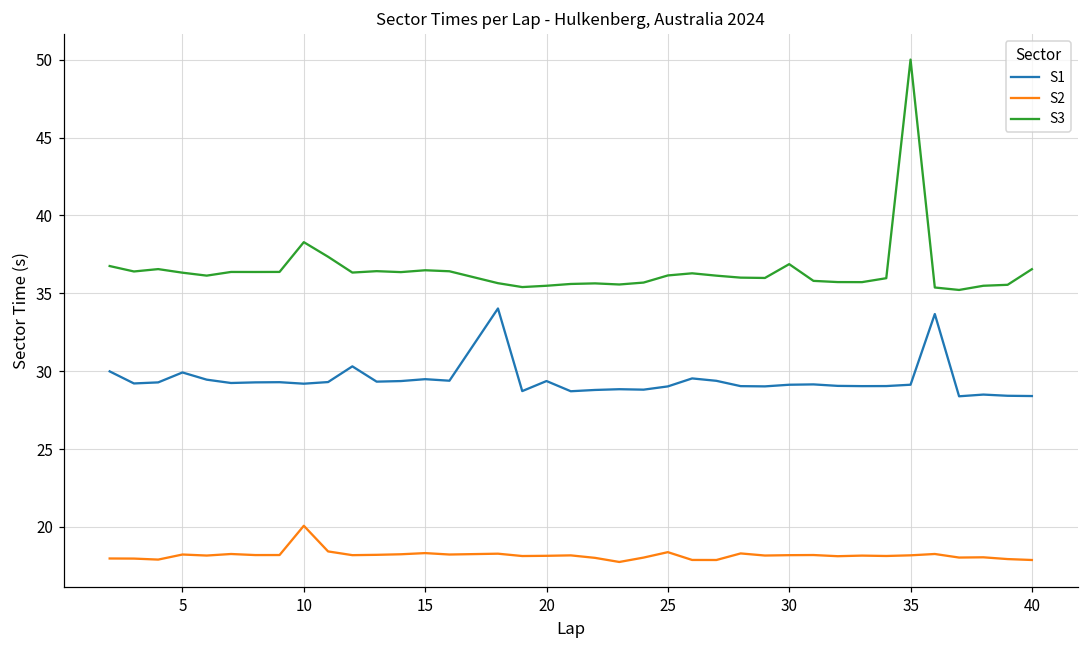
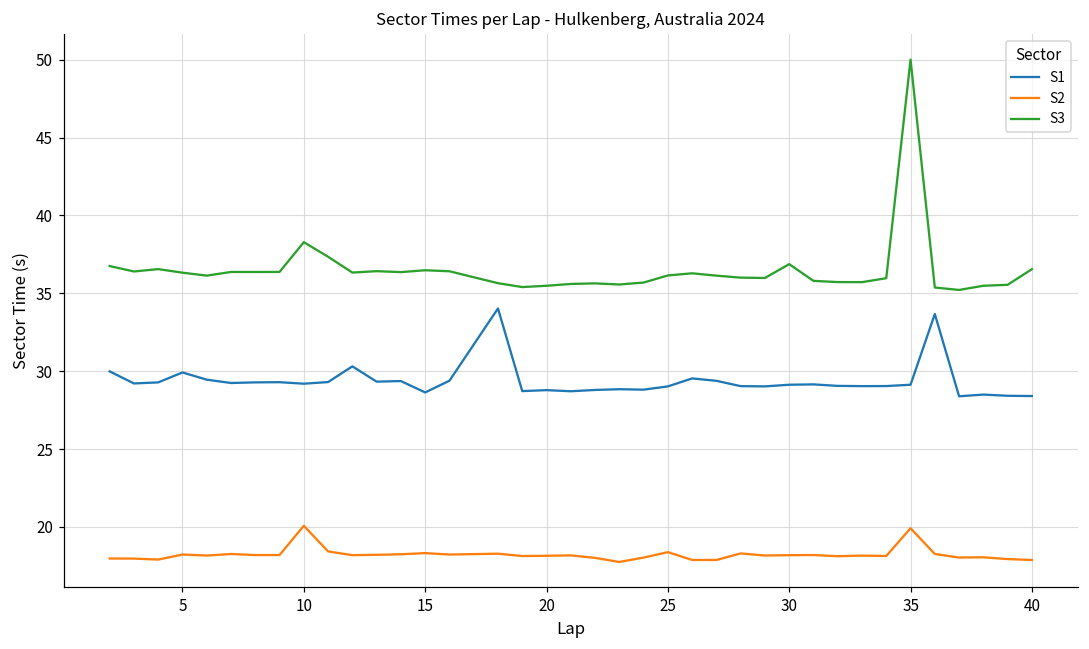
  {
    "S1": {
      "5": 29.9,
      "10": 29.2,
-     "15": 29.5,
-     "20": 29.4,
+     "15": 28.6,
+     "20": 28.8,
      "25": 29.0,
      "30": 29.1,
      "35": 29.1,
      "40": 28.4
    },
    "S2": {
      "5": 18.2,
      "10": 20.1,
      "15": 18.3,
      "20": 18.1,
      "25": 18.4,
      "30": 18.2,
-     "35": 18.2,
+     "35": 19.9,
      "40": 17.9
    },
    "S3": {
      "5": 36.3,
      "10": 38.3,
      "15": 36.5,
      "20": 35.5,
      "25": 36.1,
      "30": 36.9,
      "35": 50.0,
      "40": 36.6
    }
  }
